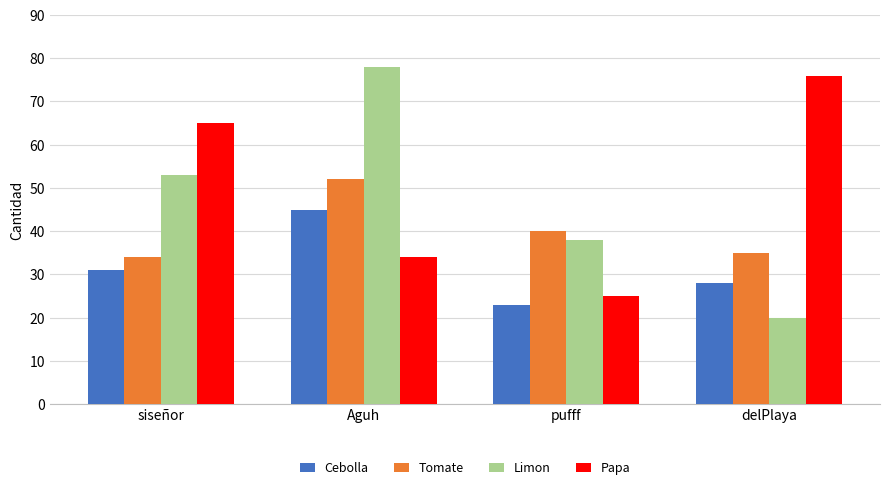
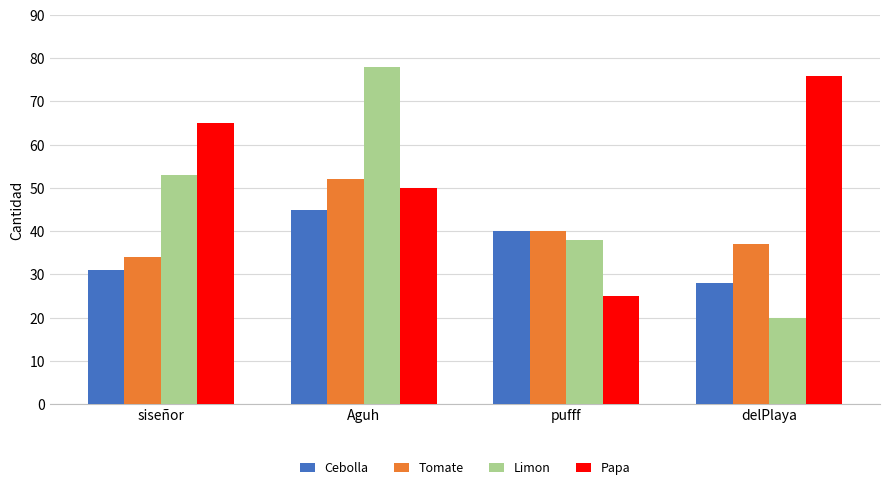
  {
    "Cebolla": {
      "siseñor": 31,
      "Aguh": 45,
-     "pufff": 23,
+     "pufff": 40,
      "delPlaya": 28
    },
    "Tomate": {
      "siseñor": 34,
      "Aguh": 52,
      "pufff": 40,
-     "delPlaya": 35
+     "delPlaya": 37
    },
    "Limon": {
      "siseñor": 53,
      "Aguh": 78,
      "pufff": 38,
      "delPlaya": 20
    },
    "Papa": {
      "siseñor": 65,
-     "Aguh": 34,
+     "Aguh": 50,
      "pufff": 25,
      "delPlaya": 76
    }
  }
